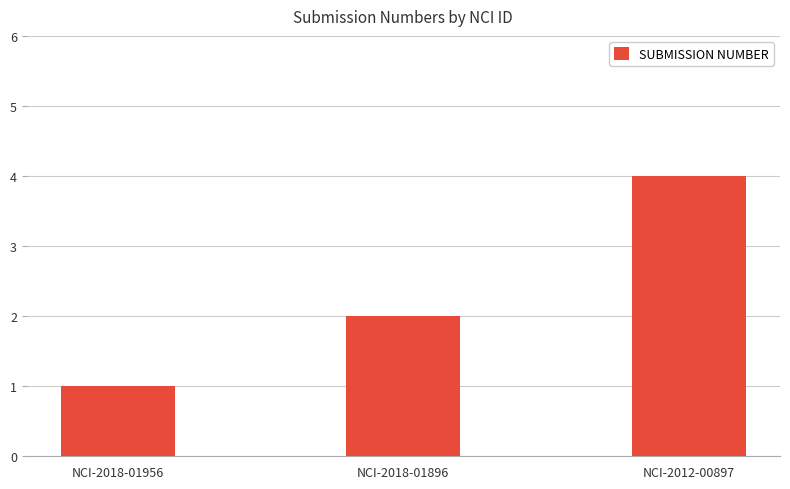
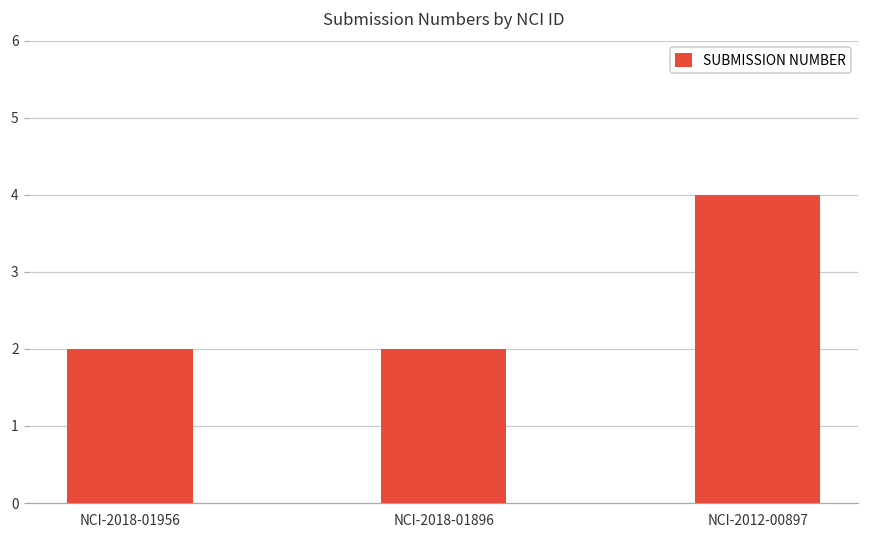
  {
-   "NCI-2018-01956": 1,
+   "NCI-2018-01956": 2,
    "NCI-2018-01896": 2,
    "NCI-2012-00897": 4
  }
